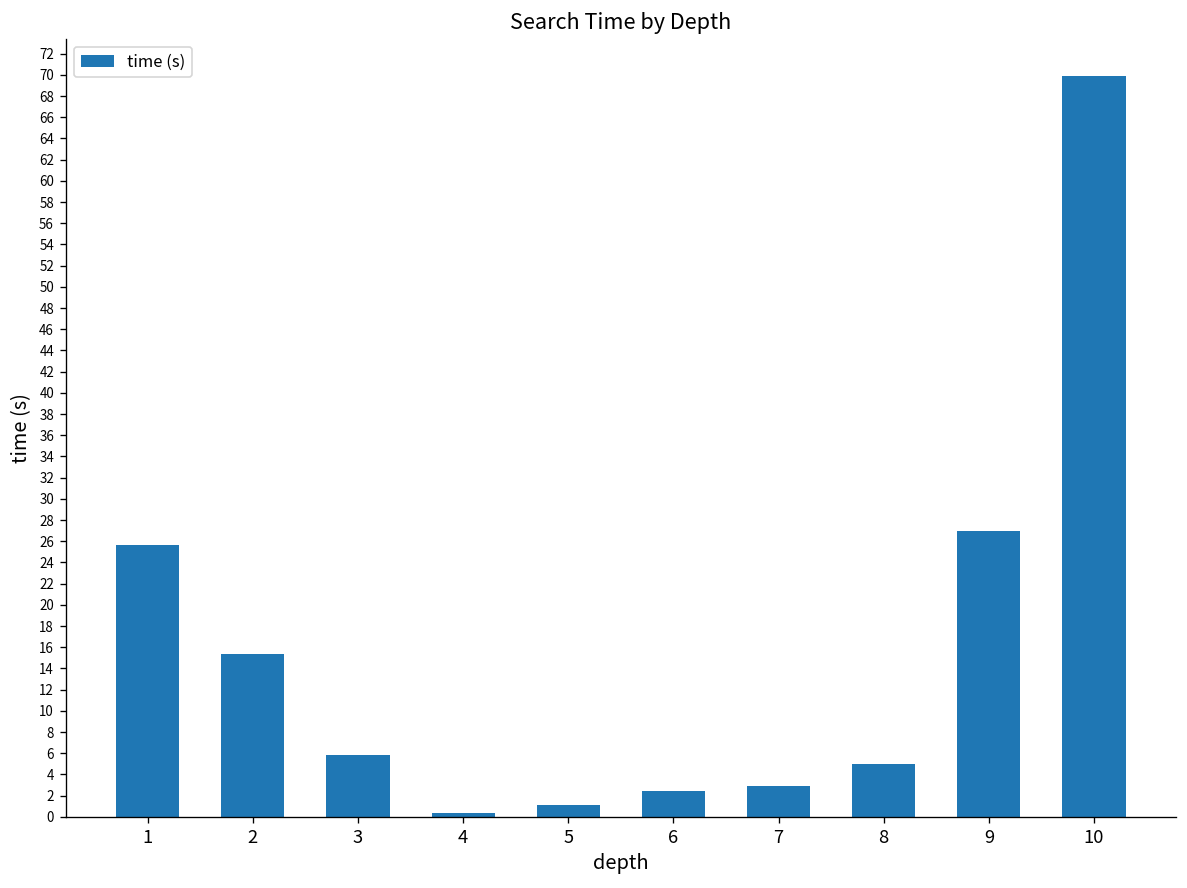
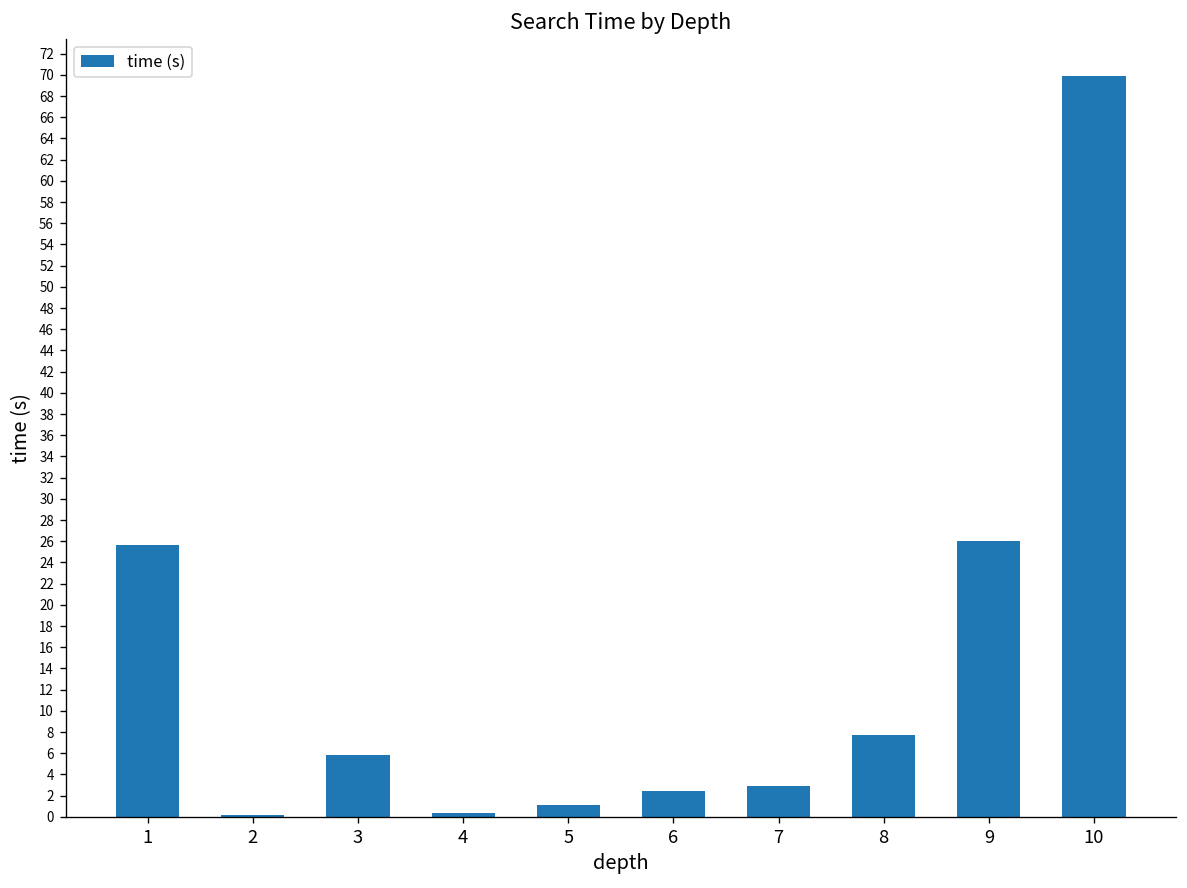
  {
    "1": 26,
-   "2": 15,
+   "2": 0,
    "3": 6,
    "4": 0,
    "5": 1,
    "6": 2,
    "7": 3,
-   "8": 5,
-   "9": 27,
+   "8": 8,
+   "9": 26,
    "10": 70
  }
